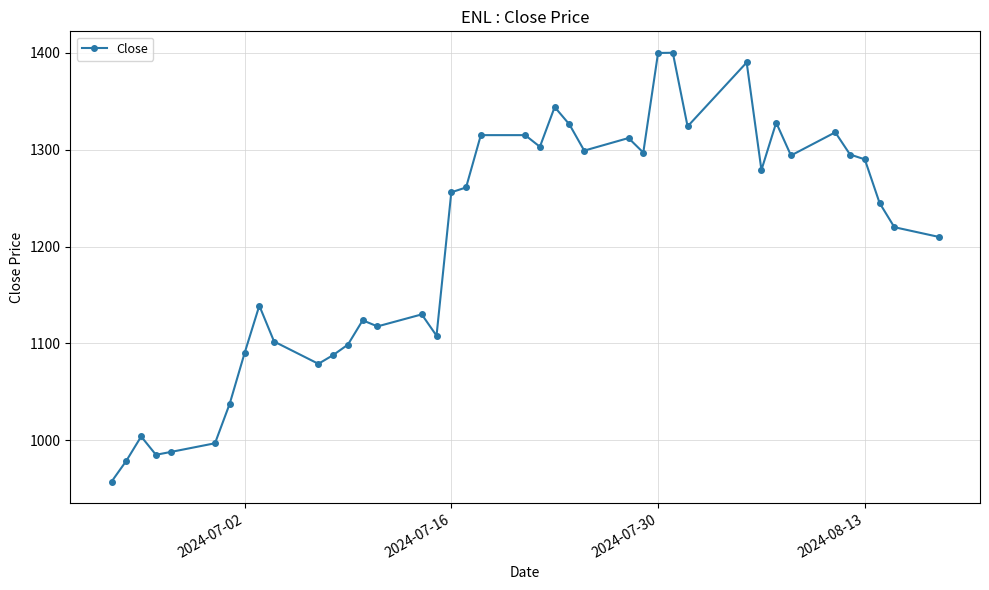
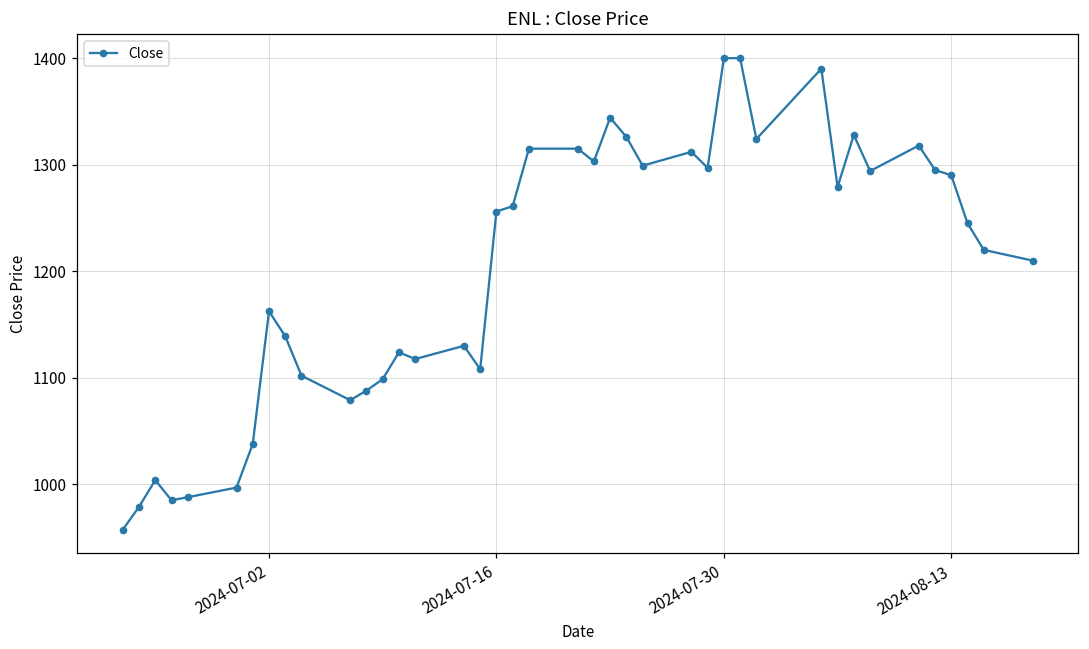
  {
-   "2024-07-02": 1090,
+   "2024-07-02": 1160,
    "2024-07-16": 1260,
    "2024-07-30": 1400,
    "2024-08-13": 1290
  }
